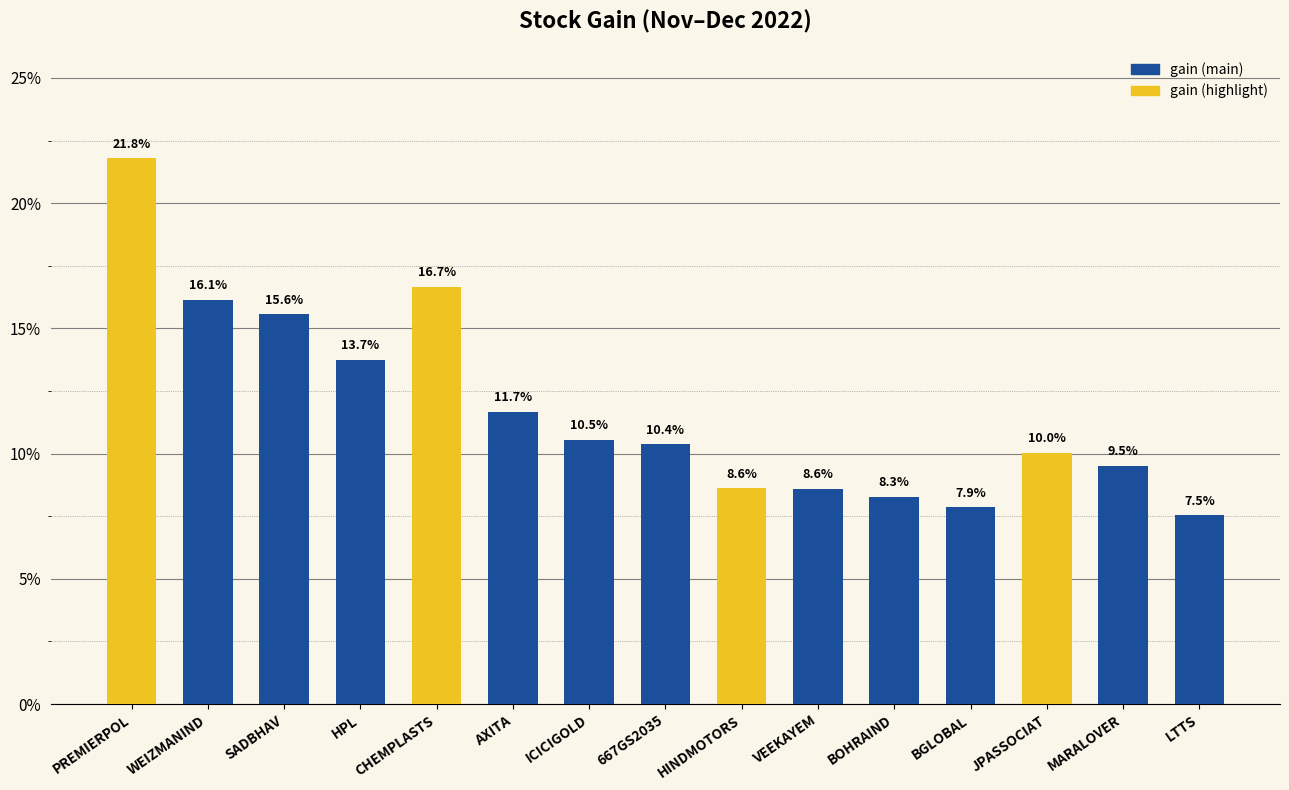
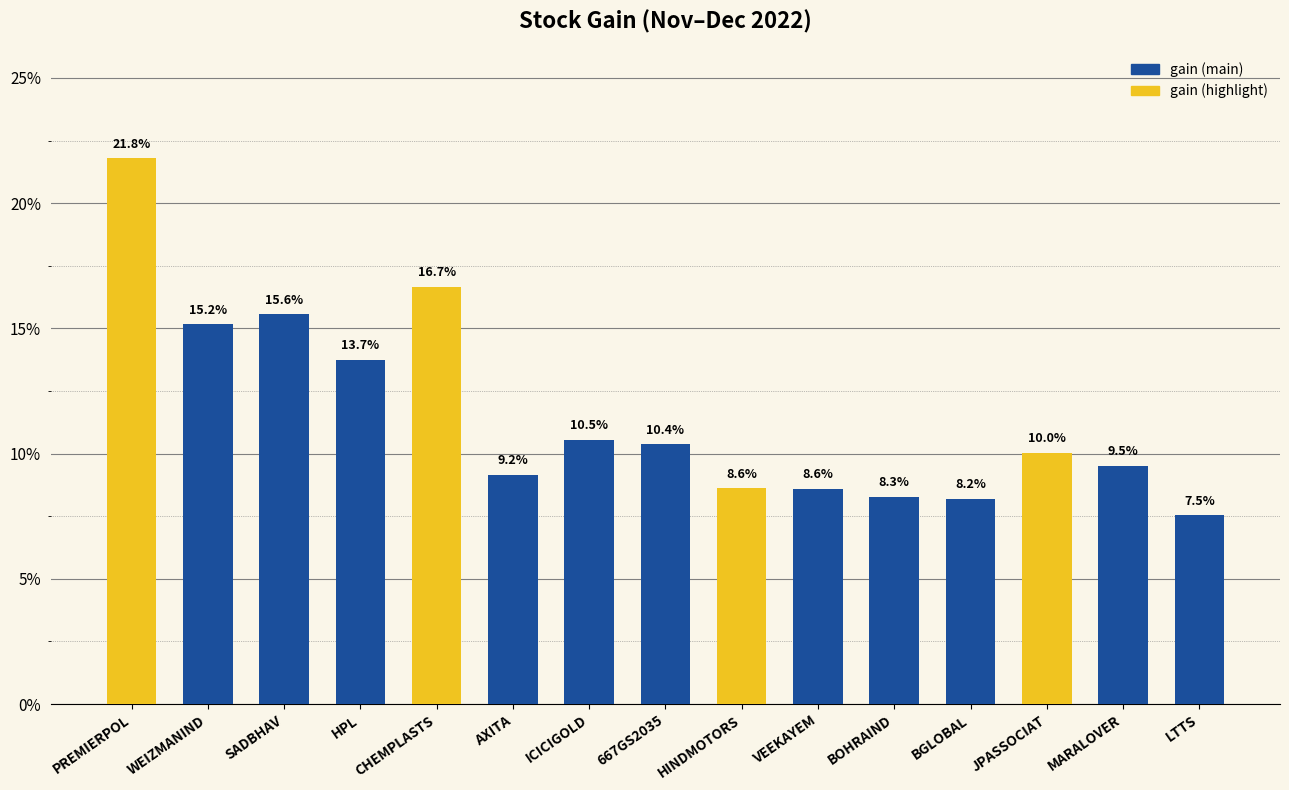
  {
    "PREMIERPOL": "21.8%",
-   "WEIZMANIND": "16.1%",
+   "WEIZMANIND": "15.2%",
    "SADBHAV": "15.6%",
    "HPL": "13.7%",
    "CHEMPLASTS": "16.7%",
-   "AXITA": "11.7%",
+   "AXITA": "9.2%",
    "ICICIGOLD": "10.5%",
    "667GS2035": "10.4%",
    "HINDMOTORS": "8.6%",
    "VEEKAYEM": "8.6%",
    "BOHRAIND": "8.3%",
-   "BGLOBAL": "7.9%",
+   "BGLOBAL": "8.2%",
    "JPASSOCIAT": "10.0%",
    "MARALOVER": "9.5%",
    "LTTS": "7.5%"
  }
